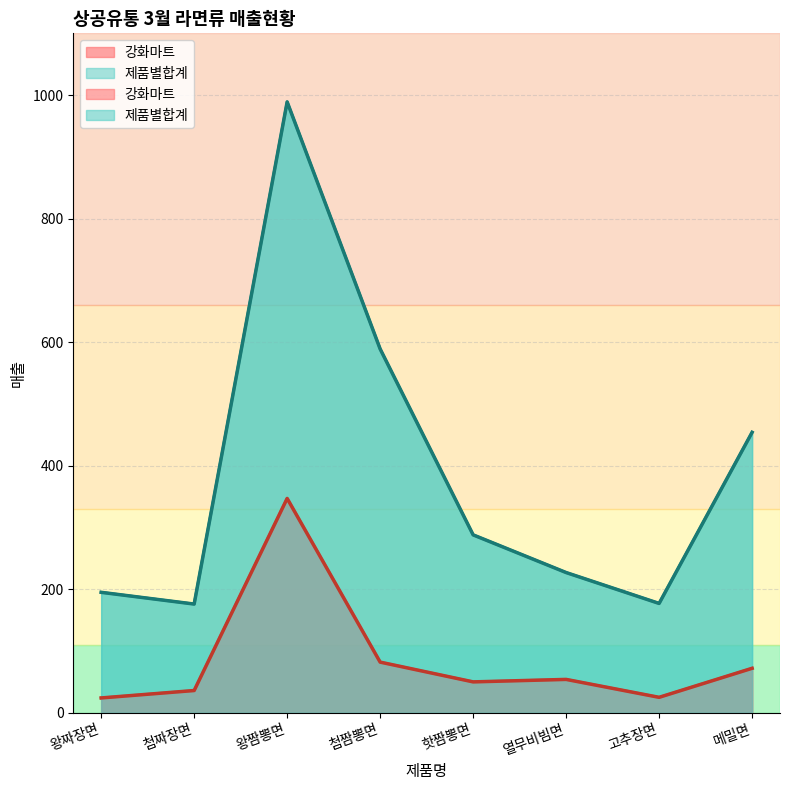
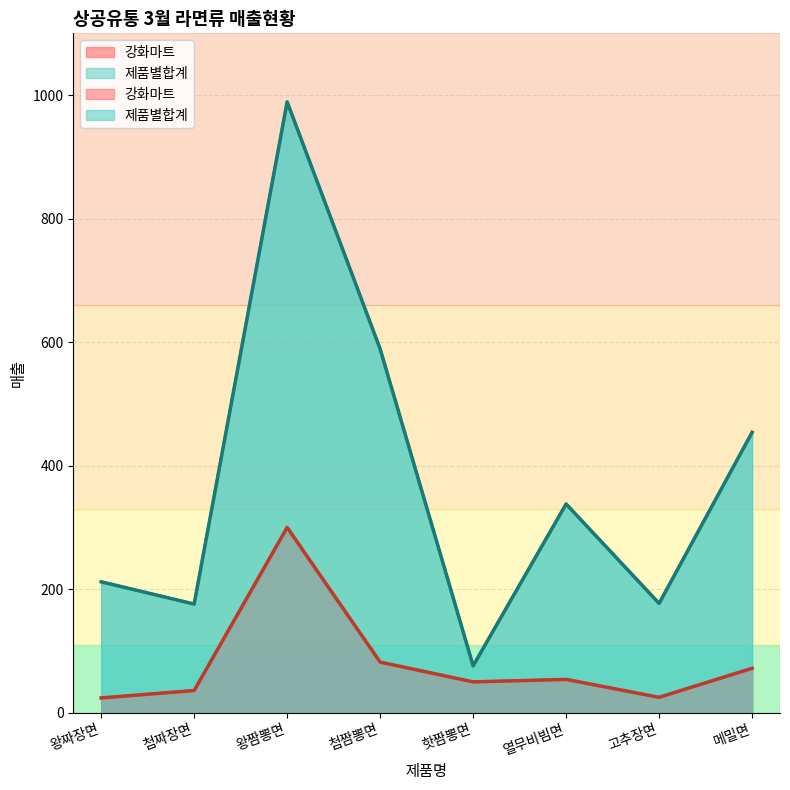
  {
    "강화마트": {
      "왕짜장면": 20,
      "첨짜장면": 40,
-     "왕짬뽕면": 350,
+     "왕짬뽕면": 300,
      "첨짬뽕면": 80,
      "핫짬뽕면": 50,
      "열무비빔면": 50,
      "고추장면": 30,
      "메밀면": 70
    },
    "제품별합계": {
-     "왕짜장면": 200,
+     "왕짜장면": 210,
      "첨짜장면": 180,
      "왕짬뽕면": 990,
      "첨짬뽕면": 590,
-     "핫짬뽕면": 290,
-     "열무비빔면": 230,
+     "핫짬뽕면": 80,
+     "열무비빔면": 340,
      "고추장면": 180,
      "메밀면": 450
    }
  }
